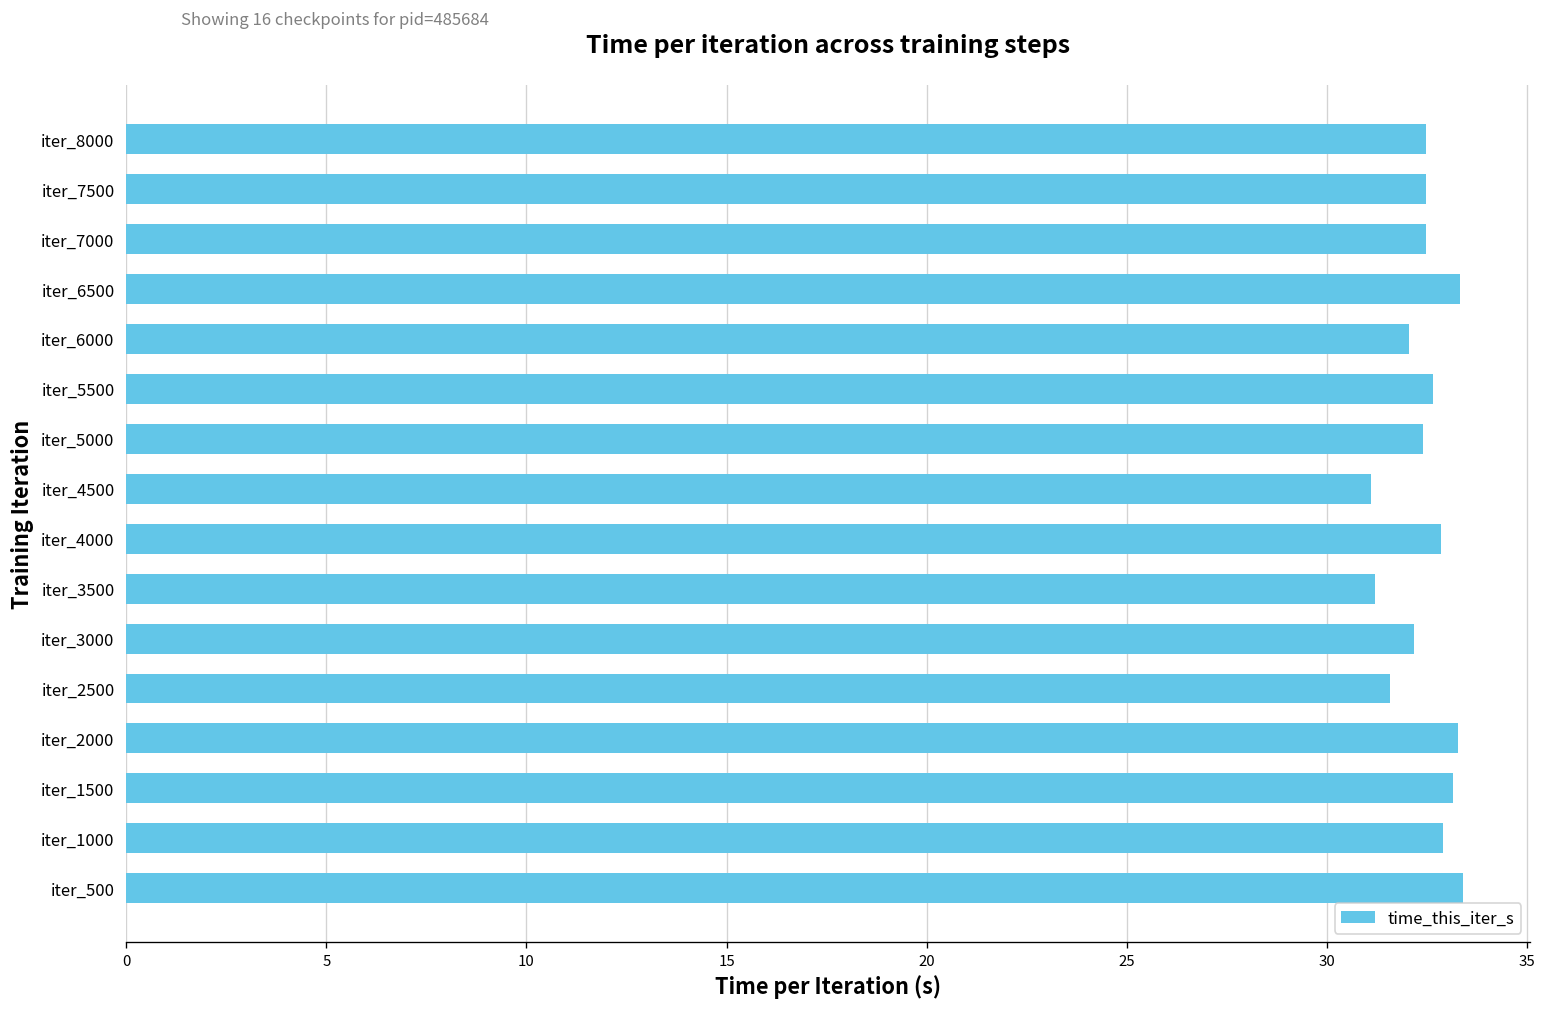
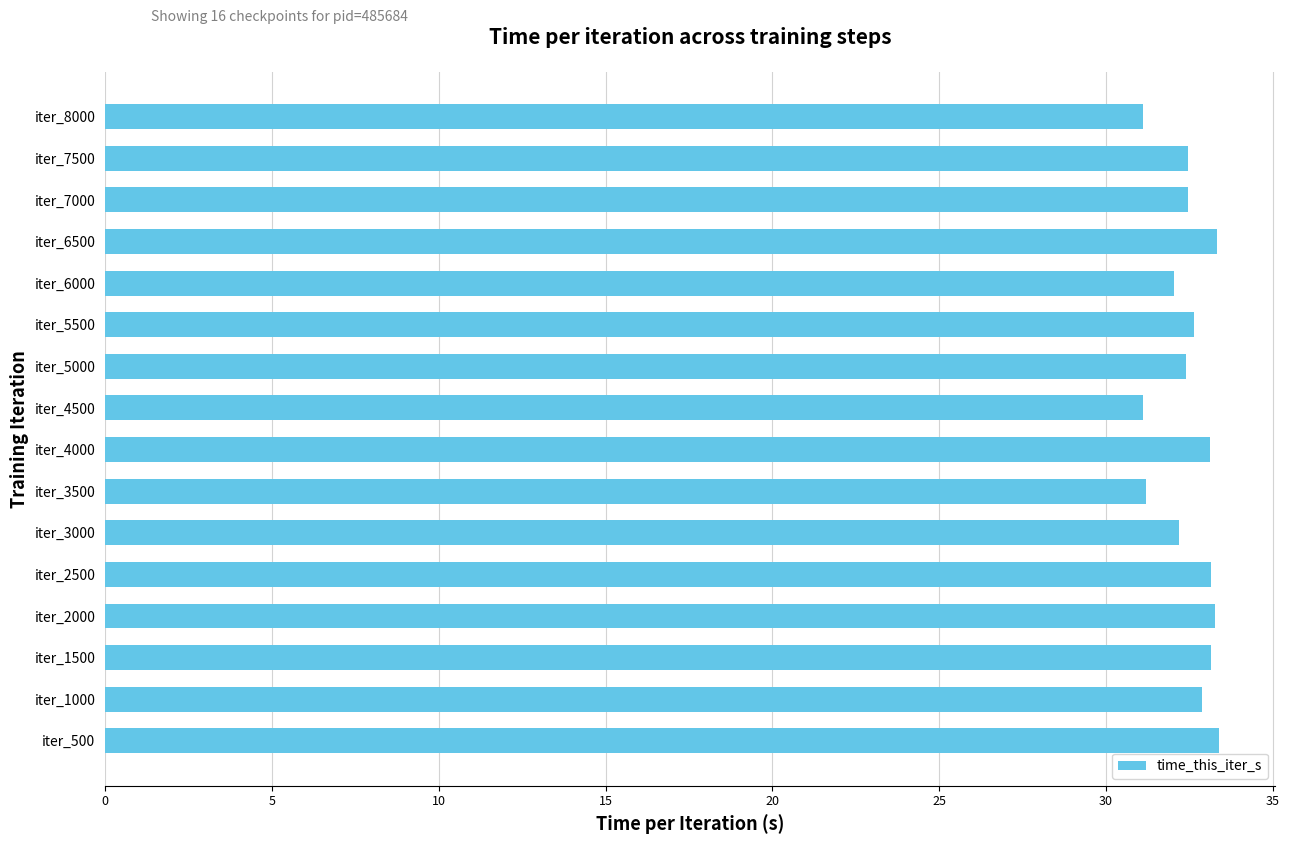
  {
-   "iter_8000": 32.5,
+   "iter_8000": 31.1,
    "iter_7500": 32.5,
    "iter_7000": 32.5,
    "iter_6500": 33.3,
    "iter_6000": 32.0,
    "iter_5500": 32.6,
    "iter_5000": 32.4,
    "iter_4500": 31.1,
-   "iter_4000": 32.8,
+   "iter_4000": 33.1,
    "iter_3500": 31.2,
    "iter_3000": 32.2,
-   "iter_2500": 31.6,
+   "iter_2500": 33.1,
    "iter_2000": 33.3,
    "iter_1500": 33.1,
    "iter_1000": 32.9,
    "iter_500": 33.4
  }
